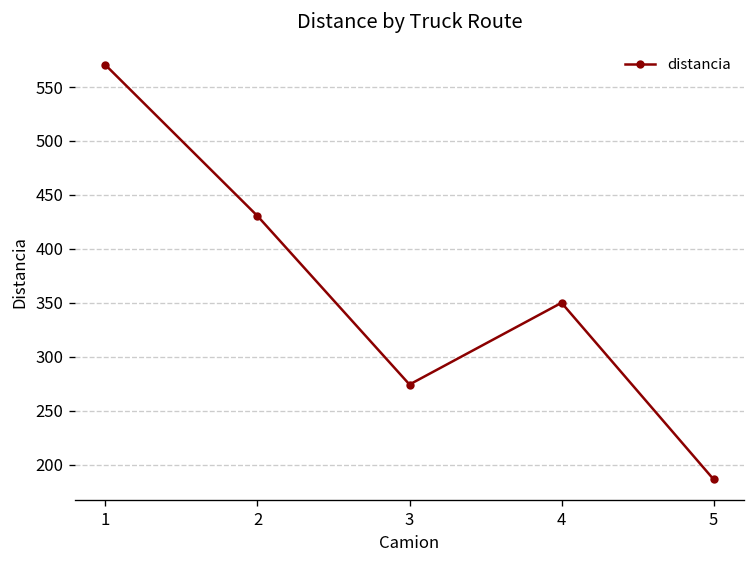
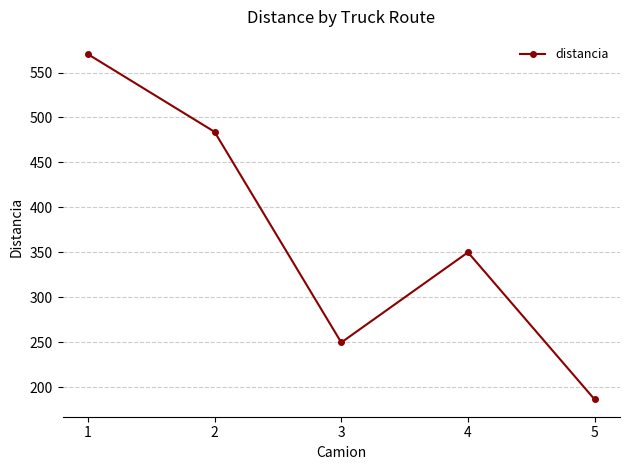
  {
    "1": 570,
-   "2": 430,
-   "3": 270,
+   "2": 480,
+   "3": 250,
    "4": 350,
    "5": 190
  }
